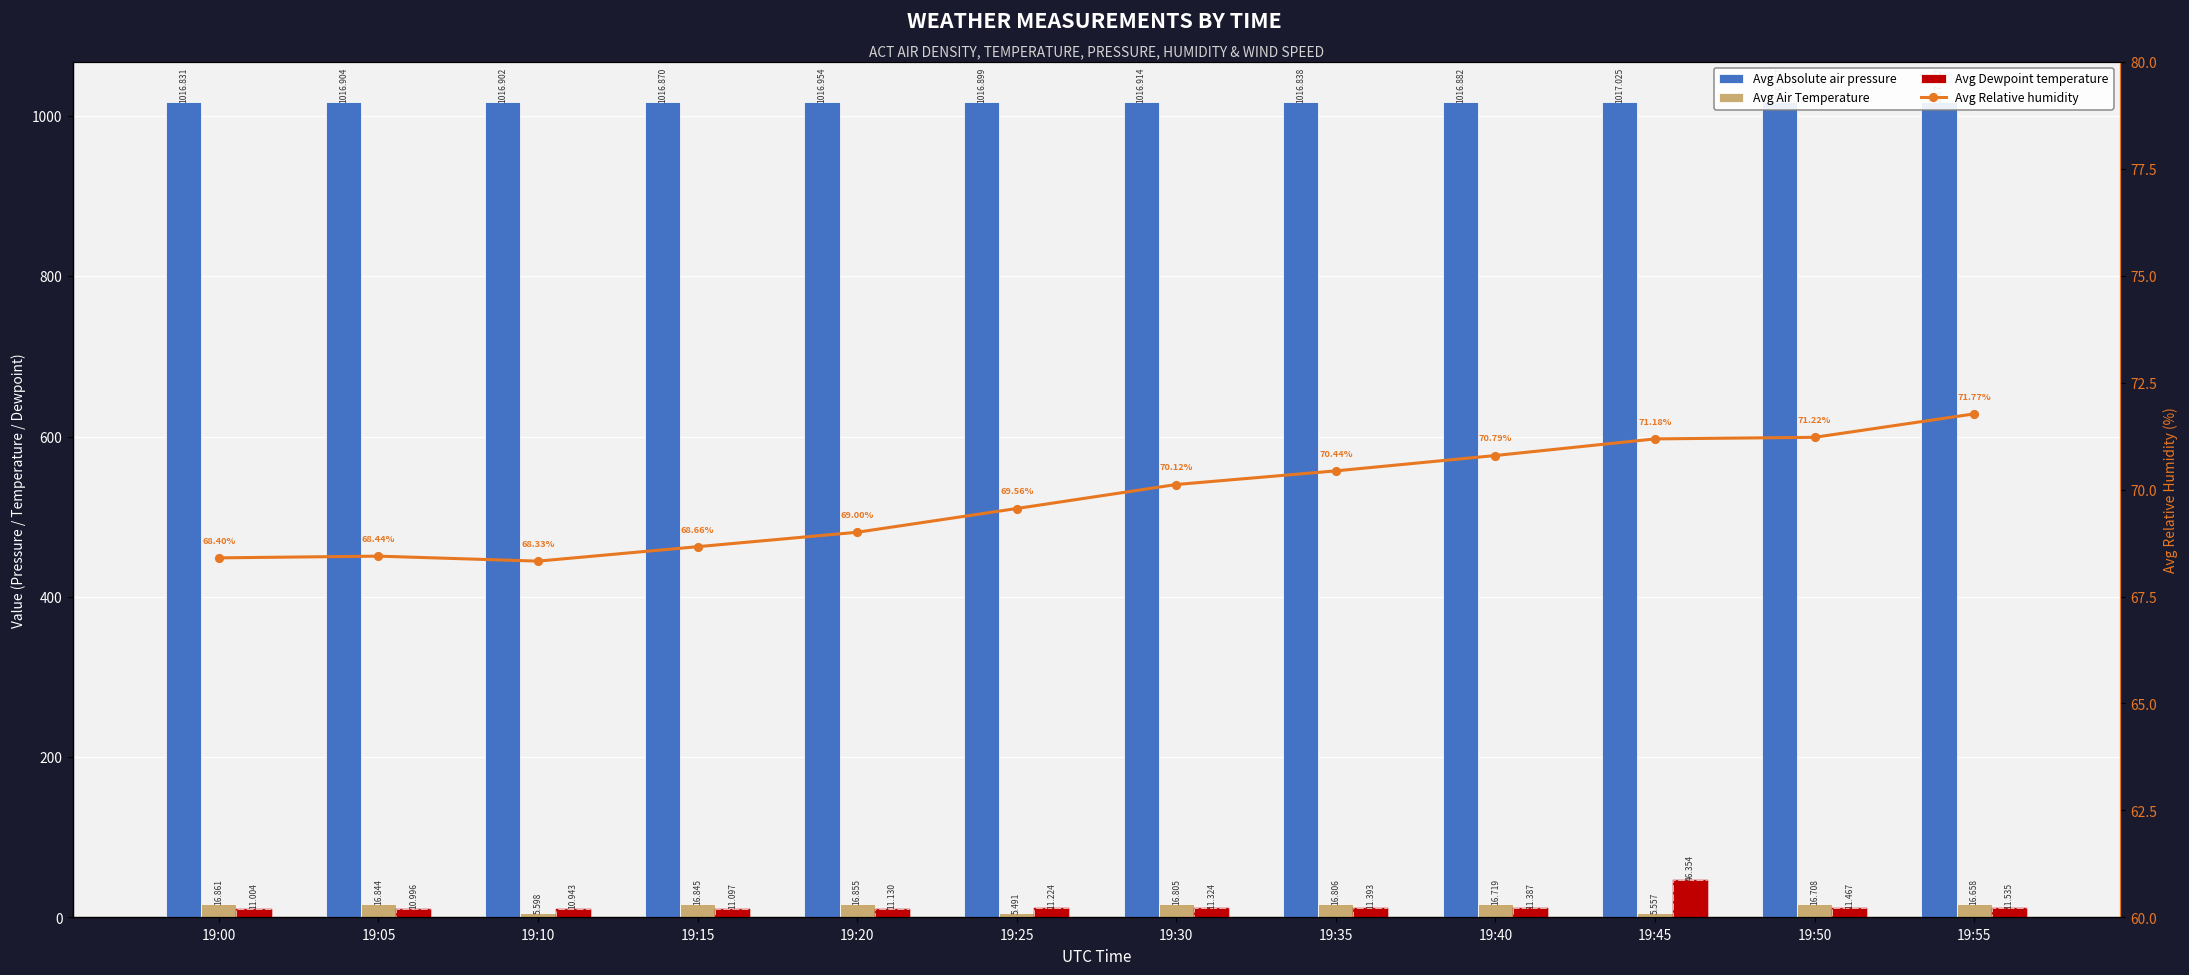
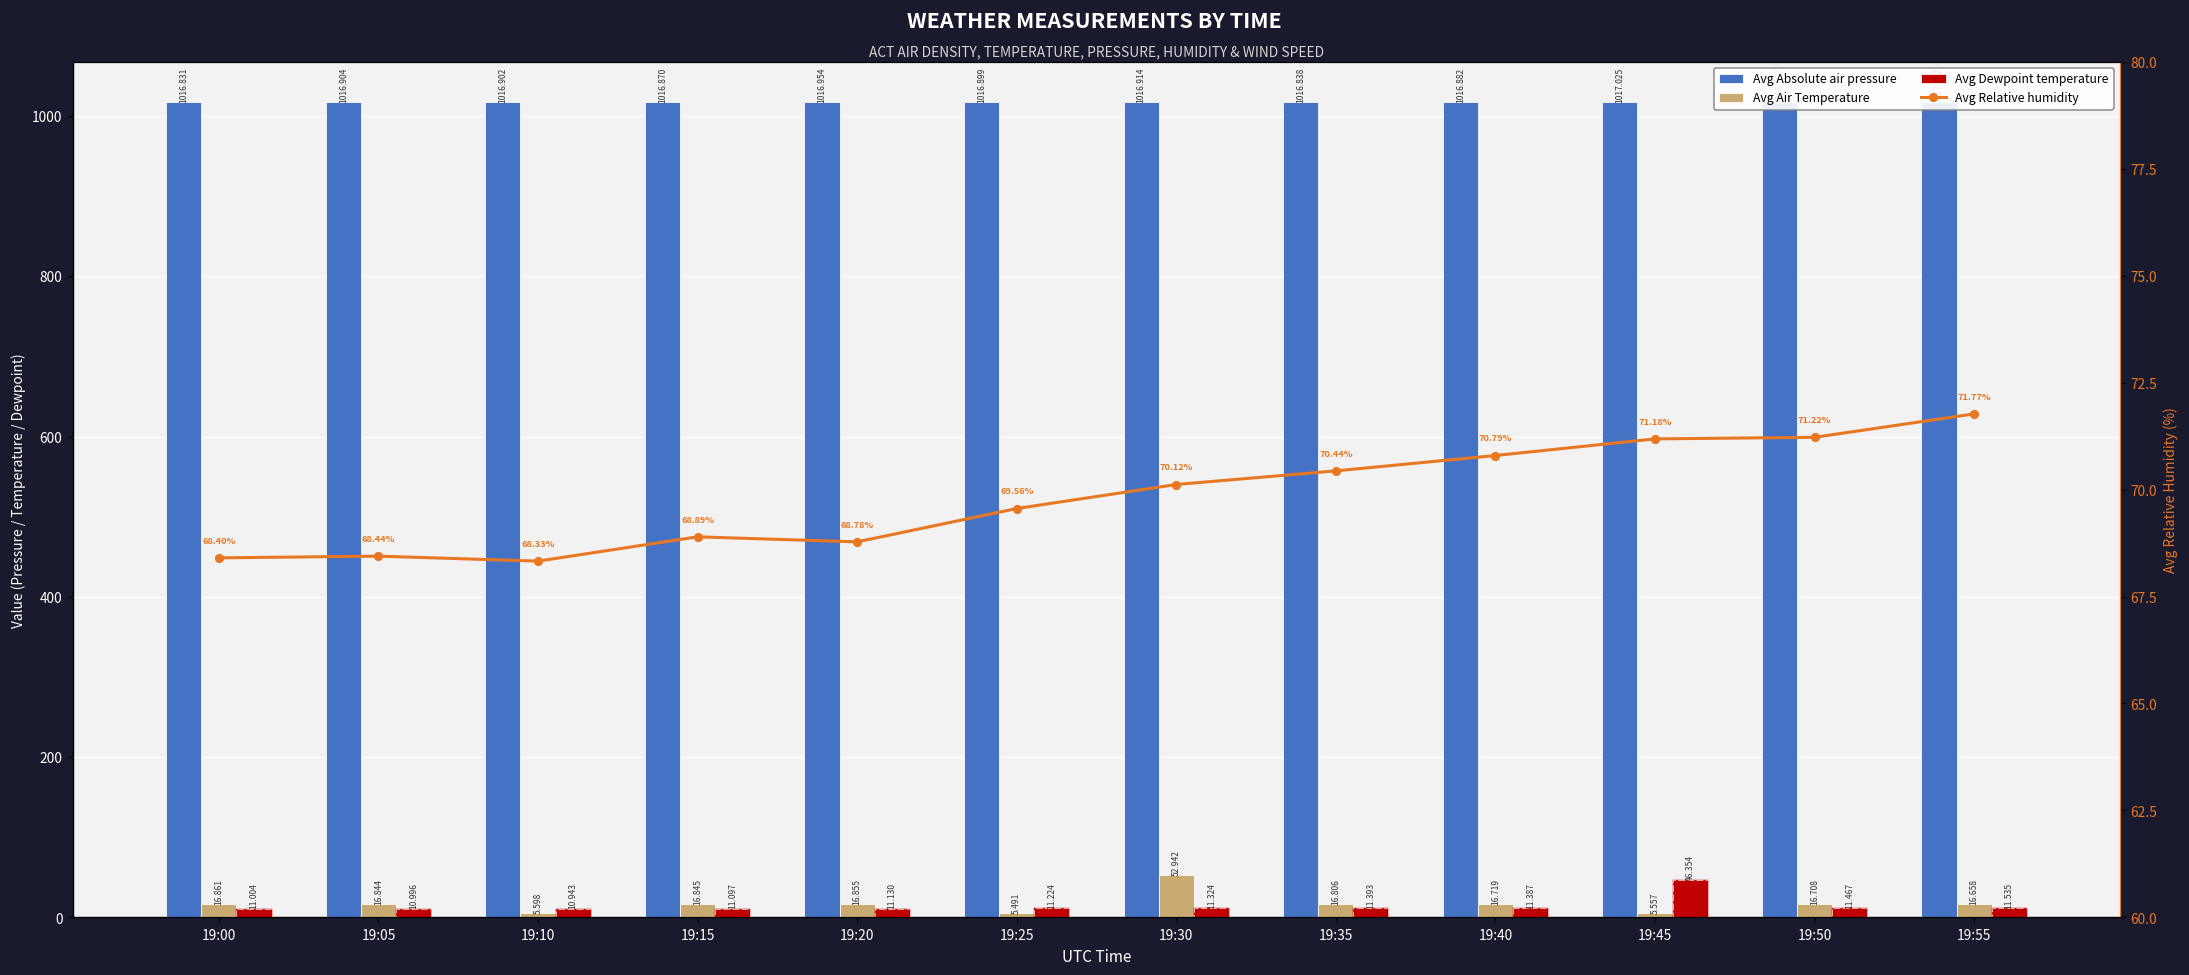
  {
    "Avg Absolute air pressure": {
      "19:00": "1016.831",
      "19:05": "1016.904",
      "19:10": "1016.902",
      "19:15": "1016.870",
      "19:20": "1016.954",
      "19:25": "1016.899",
      "19:30": "1016.914",
      "19:35": "1016.838",
      "19:40": "1016.882",
      "19:45": "1017.025"
    },
    "Avg Air Temperature": {
      "19:00": "16.861",
      "19:05": "16.844",
      "19:10": "5.598",
      "19:15": "16.845",
      "19:20": "16.855",
      "19:25": "5.491",
-     "19:30": "16.805",
+     "19:30": "52.942",
      "19:35": "16.806",
      "19:40": "16.719",
      "19:45": "5.557",
      "19:50": "16.708",
      "19:55": "16.658"
    },
    "Avg Dewpoint temperature": {
      "19:00": "11.004",
      "19:05": "10.996",
      "19:10": "10.943",
      "19:15": "11.097",
      "19:20": "11.130",
      "19:25": "11.224",
      "19:30": "11.324",
      "19:35": "11.393",
      "19:40": "11.387",
      "19:45": "46.354",
      "19:50": "11.467",
      "19:55": "11.535"
    },
    "Avg Relative humidity": {
      "19:00": "68.40%",
      "19:05": "68.44%",
      "19:10": "68.33%",
-     "19:15": "68.66%",
-     "19:20": "69.00%",
+     "19:15": "68.89%",
+     "19:20": "68.78%",
      "19:25": "69.56%",
      "19:30": "70.12%",
      "19:35": "70.44%",
      "19:40": "70.79%",
      "19:45": "71.18%",
      "19:50": "71.22%",
      "19:55": "71.77%"
    }
  }
